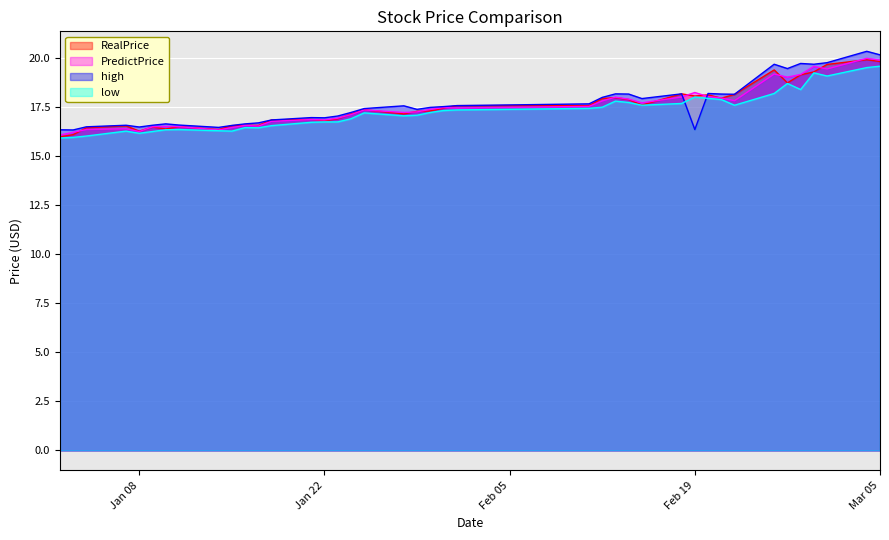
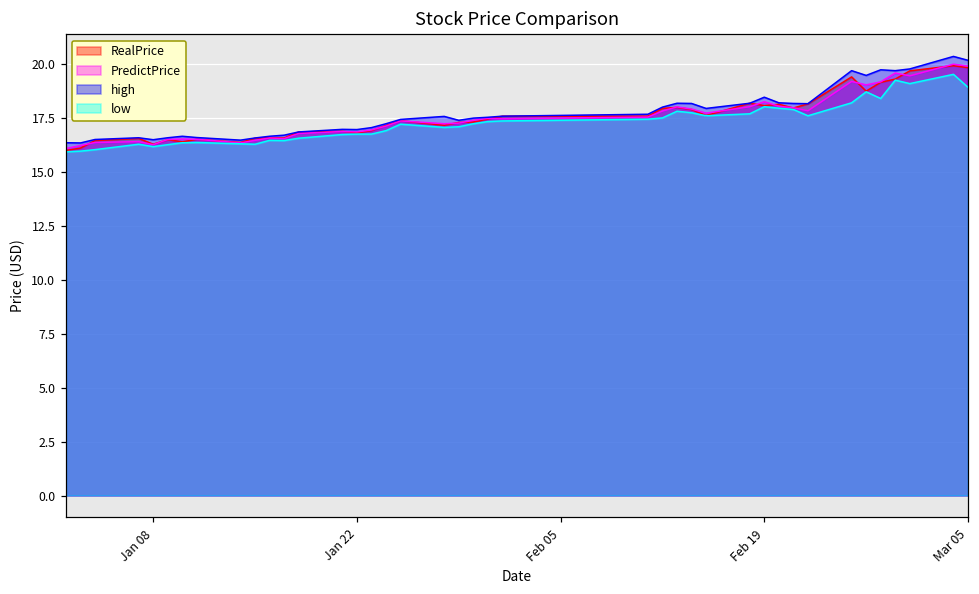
  {
    "PredictPrice": {
      "Feb 19": 18.3
    },
    "high": {
      "Jan 08": 16.5,
-     "Feb 19": 16.4,
+     "Feb 19": 18.5,
      "Mar 05": 20.2
    },
    "low": {
-     "Mar 05": 19.6
+     "Mar 05": 18.9
    }
  }
